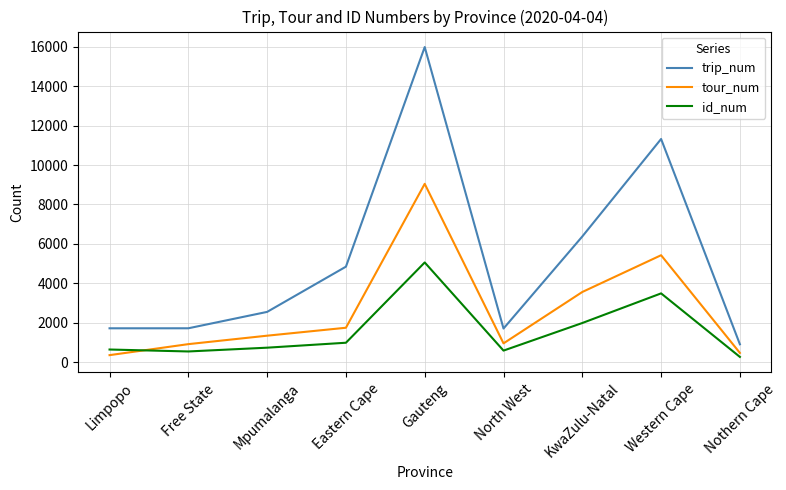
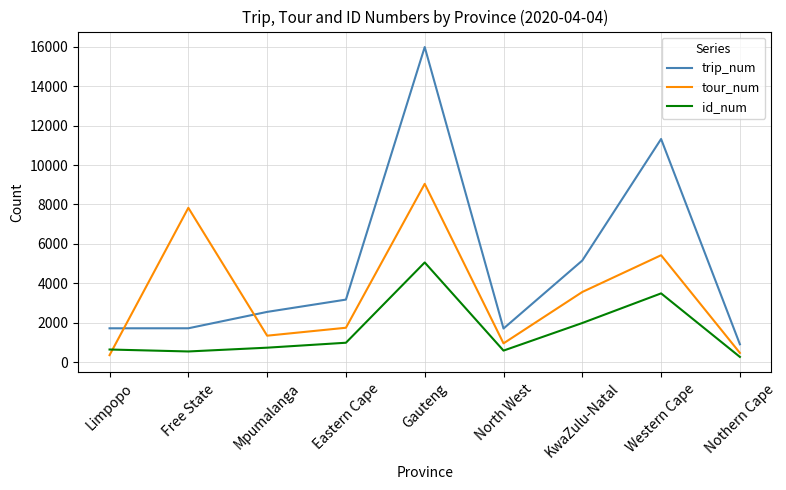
  {
    "trip_num": {
      "Limpopo": 1700,
      "Free State": 1700,
      "Mpumalanga": 2500,
-     "Eastern Cape": 4800,
+     "Eastern Cape": 3200,
      "Gauteng": 16000,
      "North West": 1700,
-     "KwaZulu-Natal": 6400,
+     "KwaZulu-Natal": 5200,
      "Western Cape": 11300,
      "Nothern Cape": 900
    },
    "tour_num": {
      "Limpopo": 400,
-     "Free State": 900,
+     "Free State": 7800,
      "Mpumalanga": 1300,
      "Eastern Cape": 1700,
      "Gauteng": 9000,
      "North West": 900,
      "KwaZulu-Natal": 3600,
      "Western Cape": 5400,
      "Nothern Cape": 500
    },
    "id_num": {
      "Limpopo": 600,
      "Free State": 500,
      "Mpumalanga": 700,
      "Eastern Cape": 1000,
      "Gauteng": 5100,
      "North West": 600,
      "KwaZulu-Natal": 2000,
      "Western Cape": 3500,
      "Nothern Cape": 300
    }
  }
